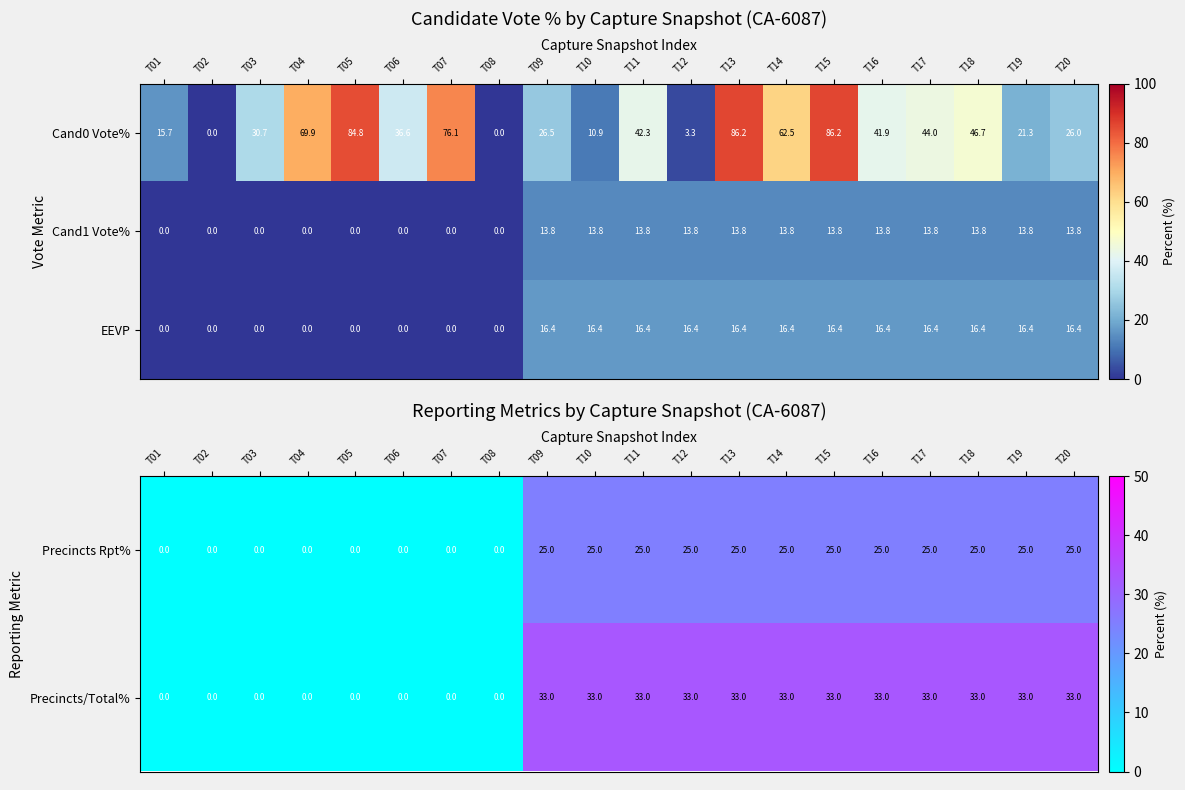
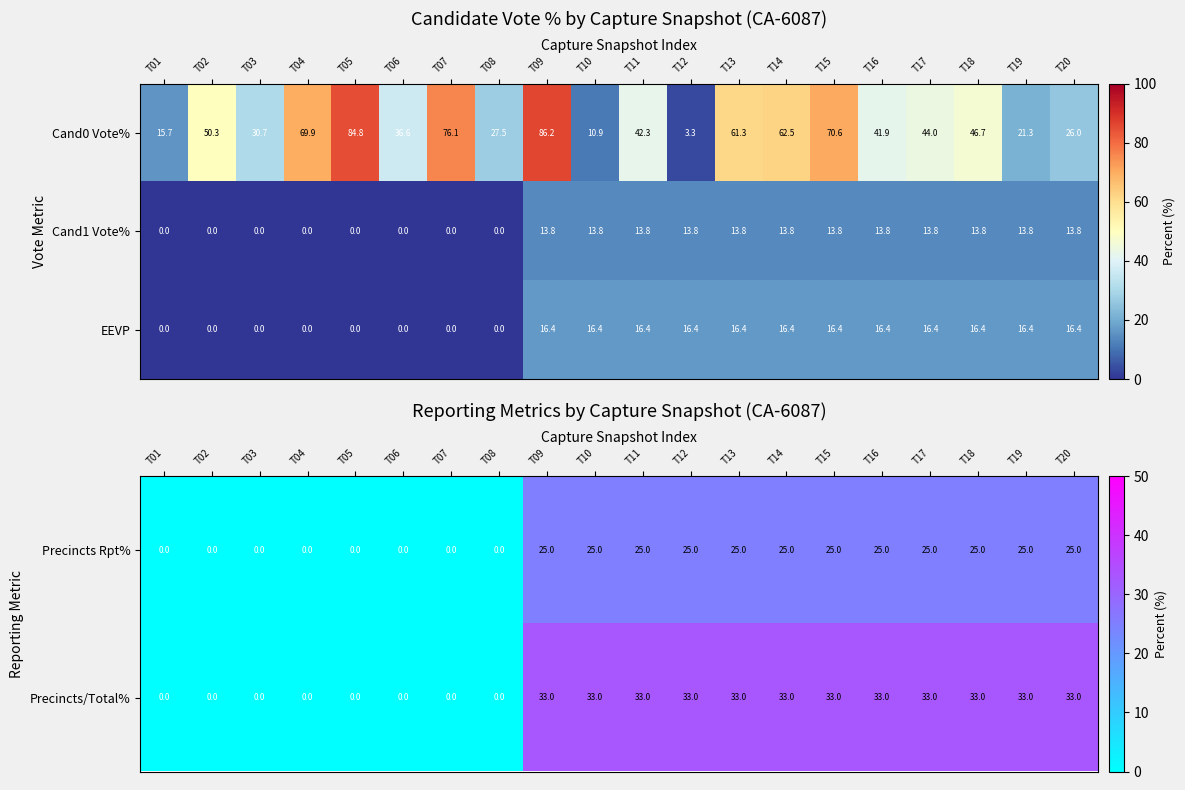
  {
    "Candidate Vote % by Capture Snapshot (CA-6087)": {
      "Cand0 Vote%": {
        "T01": 15.7,
-       "T02": 0.0,
+       "T02": 50.3,
        "T03": 30.7,
        "T04": 69.9,
        "T05": 84.8,
        "T06": 36.6,
        "T07": 76.1,
-       "T08": 0.0,
-       "T09": 26.5,
+       "T08": 27.5,
+       "T09": 86.2,
        "T10": 10.9,
        "T11": 42.3,
        "T12": 3.3,
-       "T13": 86.2,
+       "T13": 61.3,
        "T14": 62.5,
-       "T15": 86.2,
+       "T15": 70.6,
        "T16": 41.9,
        "T17": 44.0,
        "T18": 46.7,
        "T19": 21.3,
        "T20": 26.0
      },
      "Cand1 Vote%": {
        "T01": 0.0,
        "T02": 0.0,
        "T03": 0.0,
        "T04": 0.0,
        "T05": 0.0,
        "T06": 0.0,
        "T07": 0.0,
        "T08": 0.0,
        "T09": 13.8,
        "T10": 13.8,
        "T11": 13.8,
        "T12": 13.8,
        "T13": 13.8,
        "T14": 13.8,
        "T15": 13.8,
        "T16": 13.8,
        "T17": 13.8,
        "T18": 13.8,
        "T19": 13.8,
        "T20": 13.8
      },
      "EEVP": {
        "T01": 0.0,
        "T02": 0.0,
        "T03": 0.0,
        "T04": 0.0,
        "T05": 0.0,
        "T06": 0.0,
        "T07": 0.0,
        "T08": 0.0,
        "T09": 16.4,
        "T10": 16.4,
        "T11": 16.4,
        "T12": 16.4,
        "T13": 16.4,
        "T14": 16.4,
        "T15": 16.4,
        "T16": 16.4,
        "T17": 16.4,
        "T18": 16.4,
        "T19": 16.4,
        "T20": 16.4
      }
    },
    "Reporting Metrics by Capture Snapshot (CA-6087)": {
      "Precincts Rpt%": {
        "T01": 0.0,
        "T02": 0.0,
        "T03": 0.0,
        "T04": 0.0,
        "T05": 0.0,
        "T06": 0.0,
        "T07": 0.0,
        "T08": 0.0,
        "T09": 25.0,
        "T10": 25.0,
        "T11": 25.0,
        "T12": 25.0,
        "T13": 25.0,
        "T14": 25.0,
        "T15": 25.0,
        "T16": 25.0,
        "T17": 25.0,
        "T18": 25.0,
        "T19": 25.0,
        "T20": 25.0
      },
      "Precincts/Total%": {
        "T01": 0.0,
        "T02": 0.0,
        "T03": 0.0,
        "T04": 0.0,
        "T05": 0.0,
        "T06": 0.0,
        "T07": 0.0,
        "T08": 0.0,
        "T09": 33.0,
        "T10": 33.0,
        "T11": 33.0,
        "T12": 33.0,
        "T13": 33.0,
        "T14": 33.0,
        "T15": 33.0,
        "T16": 33.0,
        "T17": 33.0,
        "T18": 33.0,
        "T19": 33.0,
        "T20": 33.0
      }
    }
  }
